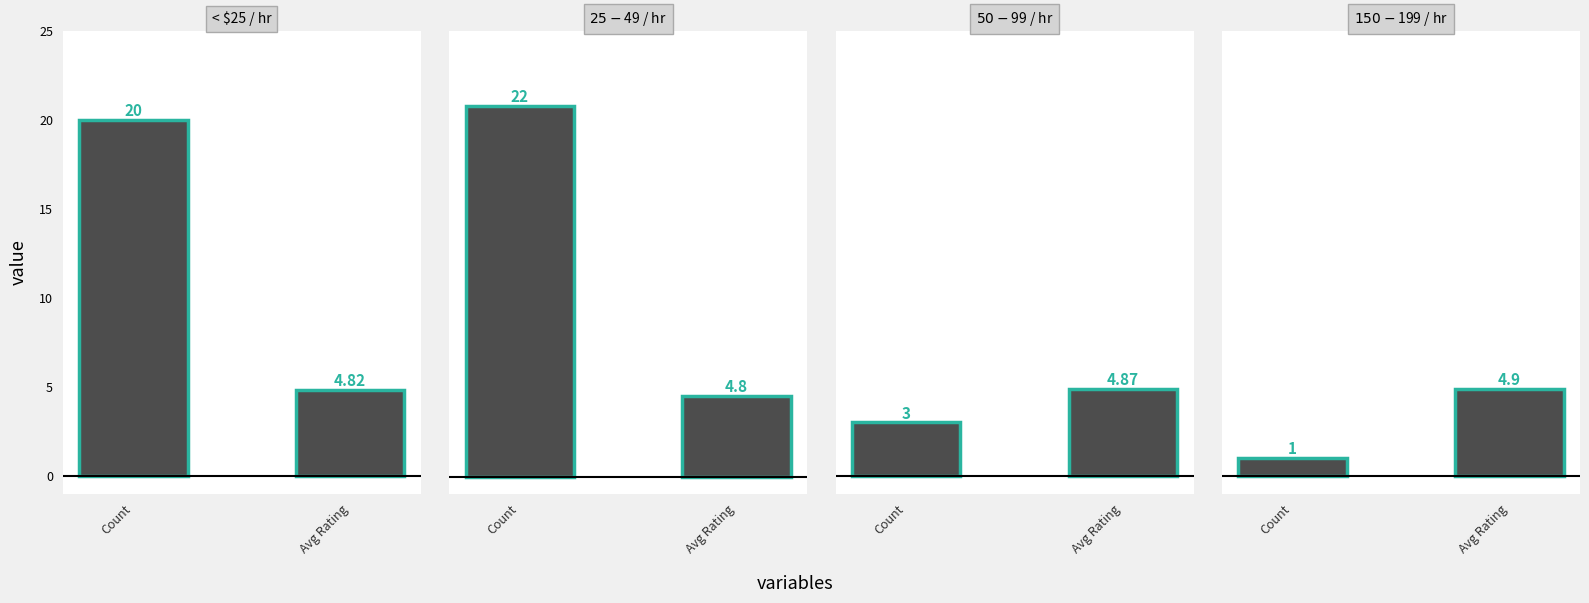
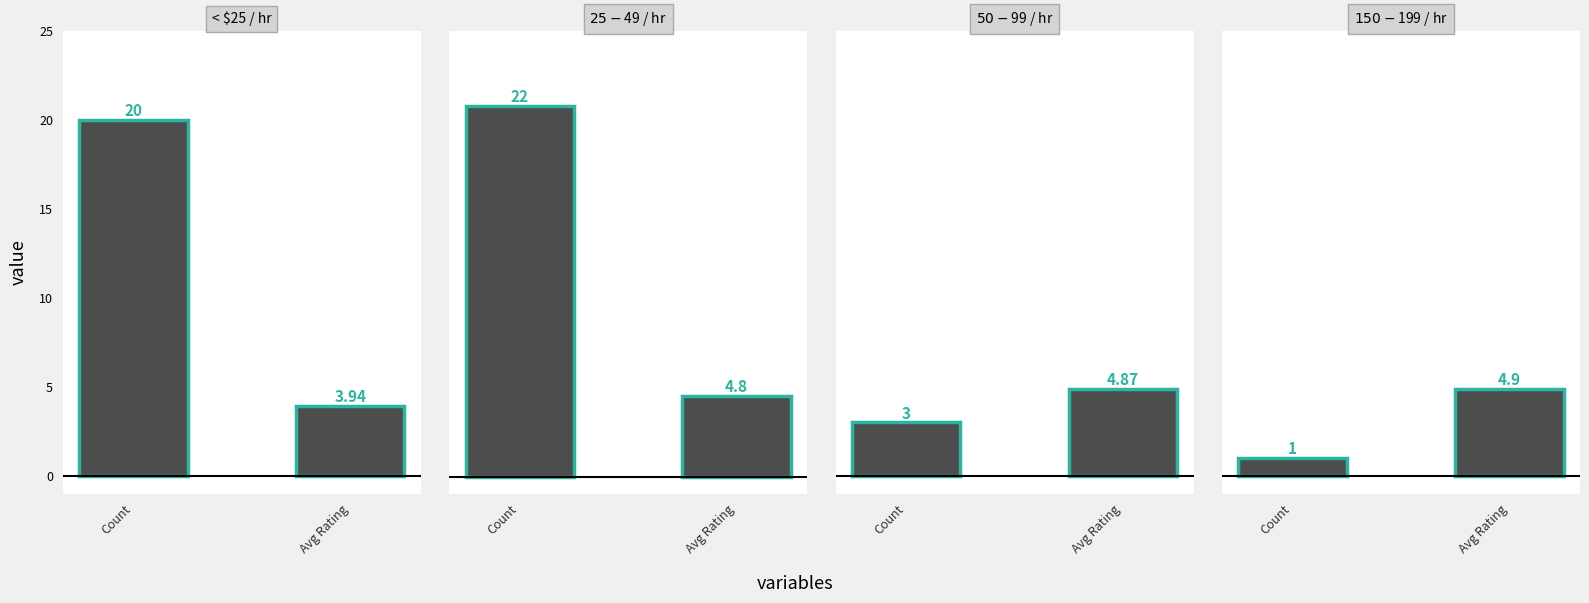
  {
    "< $25 / hr": {
      "Count": 20,
-     "Avg Rating": 4.82
+     "Avg Rating": 3.94
    }
  }
